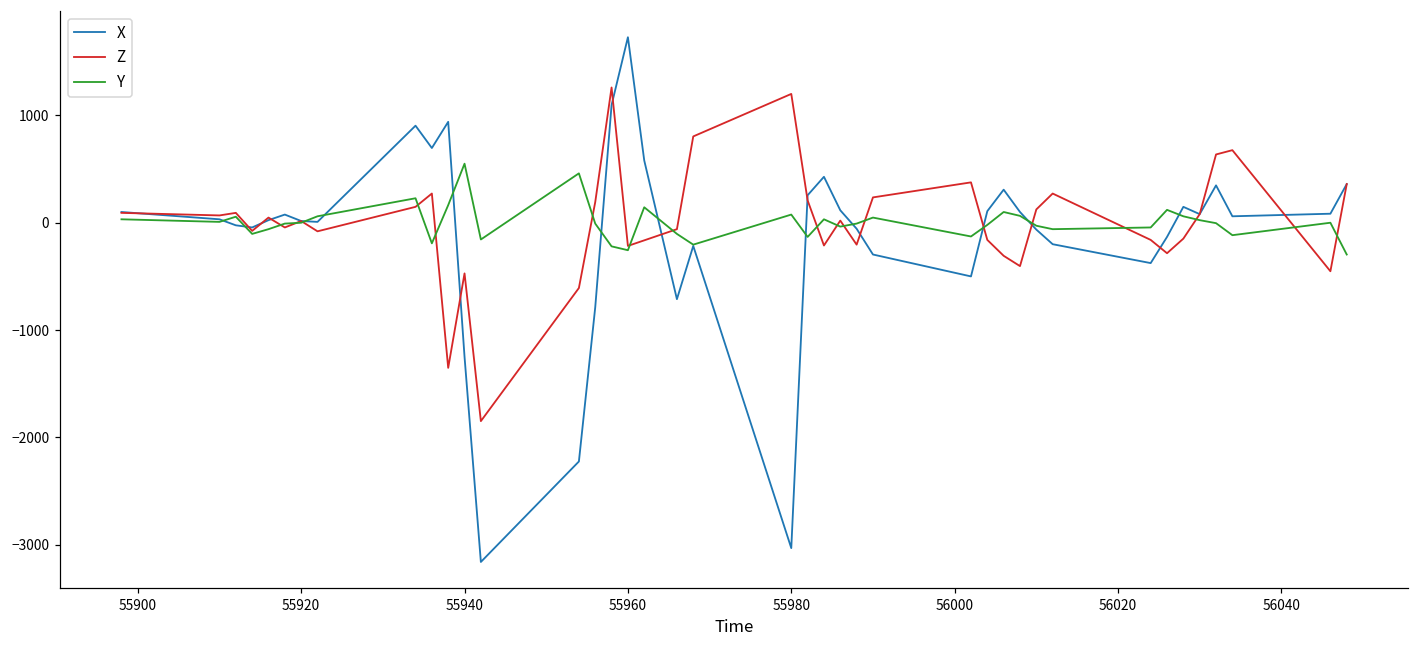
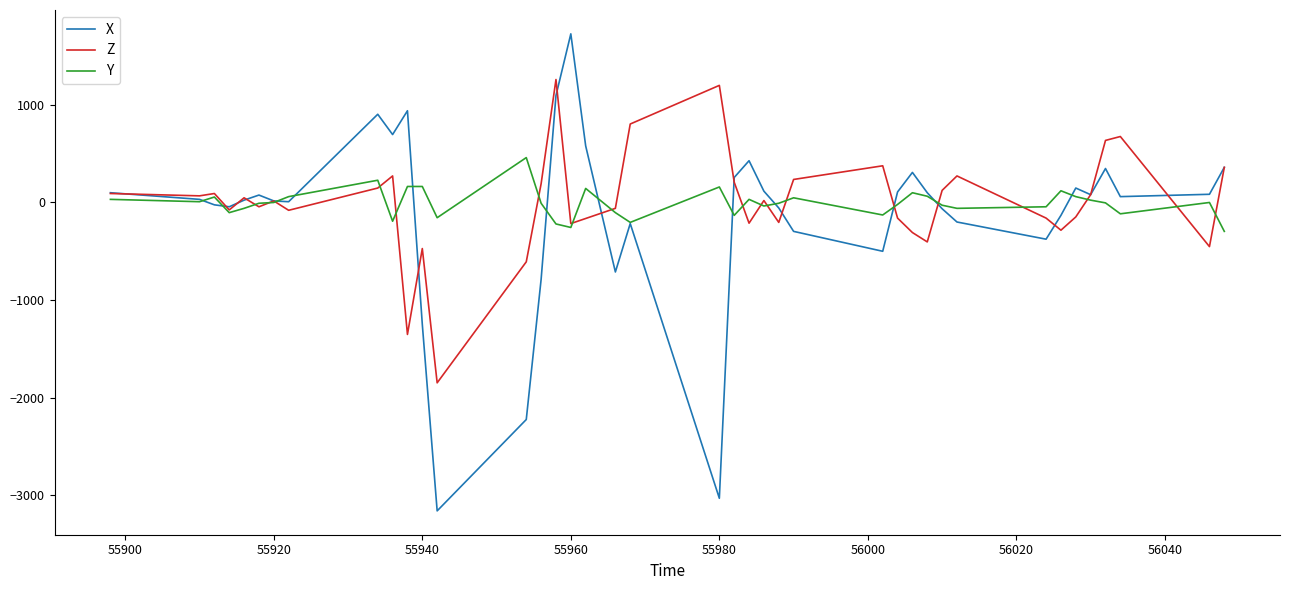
  {
    "X": {
      "55940": -1200,
      "55960": 1700,
      "55980": -3000
    },
    "Z": {
      "55940": -500,
      "55960": -200,
      "55980": 1200
    },
    "Y": {
-     "55940": 600,
+     "55940": 200,
      "55960": -300,
-     "55980": 100
+     "55980": 200
    }
  }
